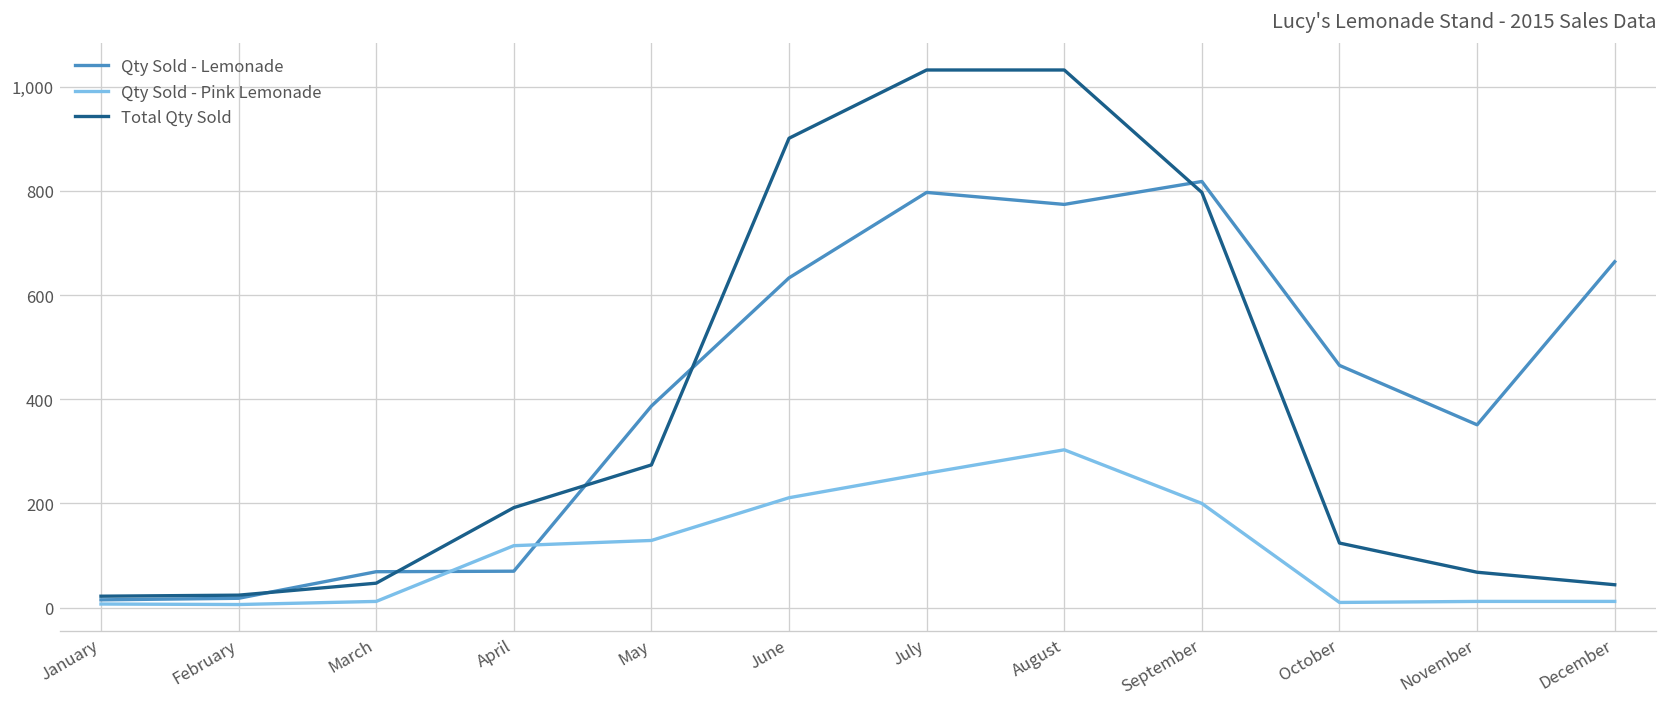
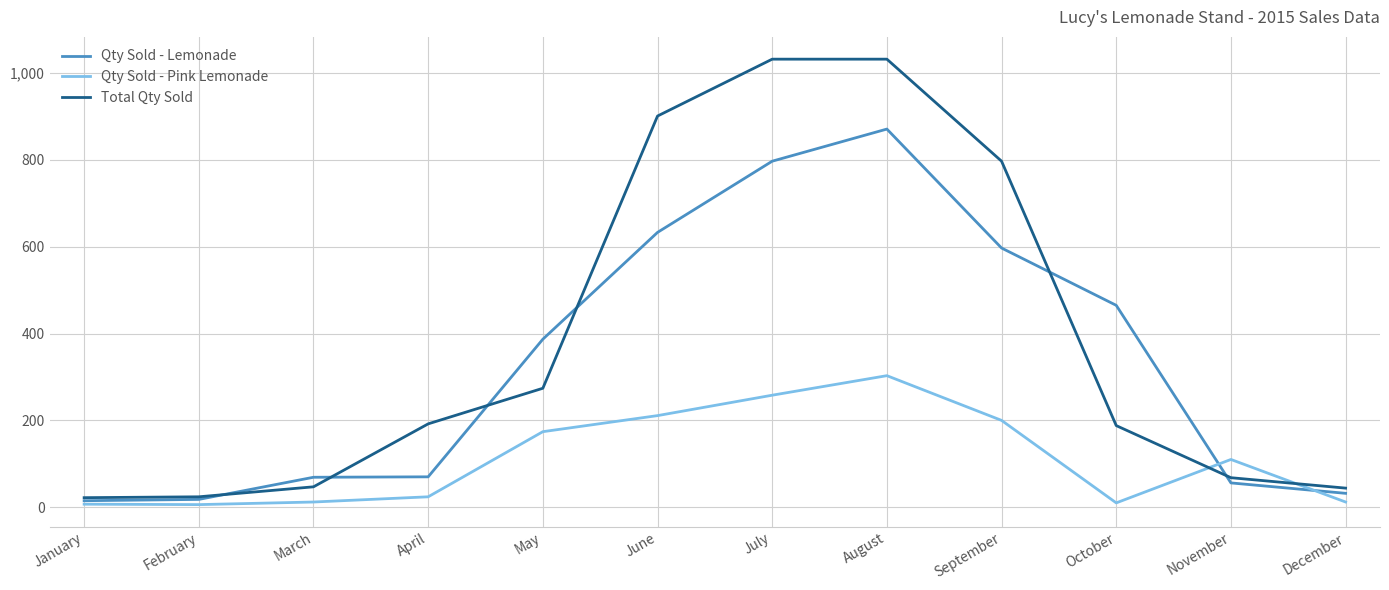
  {
    "Qty Sold - Lemonade": {
      "January": "20",
      "February": "20",
      "March": "70",
      "April": "70",
      "May": "390",
      "June": "630",
      "July": "800",
-     "August": "770",
-     "September": "820",
+     "August": "870",
+     "September": "600",
      "October": "470",
-     "November": "350",
-     "December": "660"
+     "November": "60",
+     "December": "30"
    },
    "Qty Sold - Pink Lemonade": {
      "January": "10",
      "February": "10",
      "March": "10",
-     "April": "120",
-     "May": "130",
+     "April": "20",
+     "May": "170",
      "June": "210",
      "July": "260",
      "August": "300",
      "September": "200",
      "October": "10",
-     "November": "10",
+     "November": "110",
      "December": "10"
    },
    "Total Qty Sold": {
      "January": "20",
      "February": "20",
      "March": "50",
      "April": "190",
      "May": "270",
      "June": "900",
      "July": "1,030",
      "August": "1,030",
      "September": "800",
-     "October": "120",
+     "October": "190",
      "November": "70",
      "December": "40"
    }
  }
